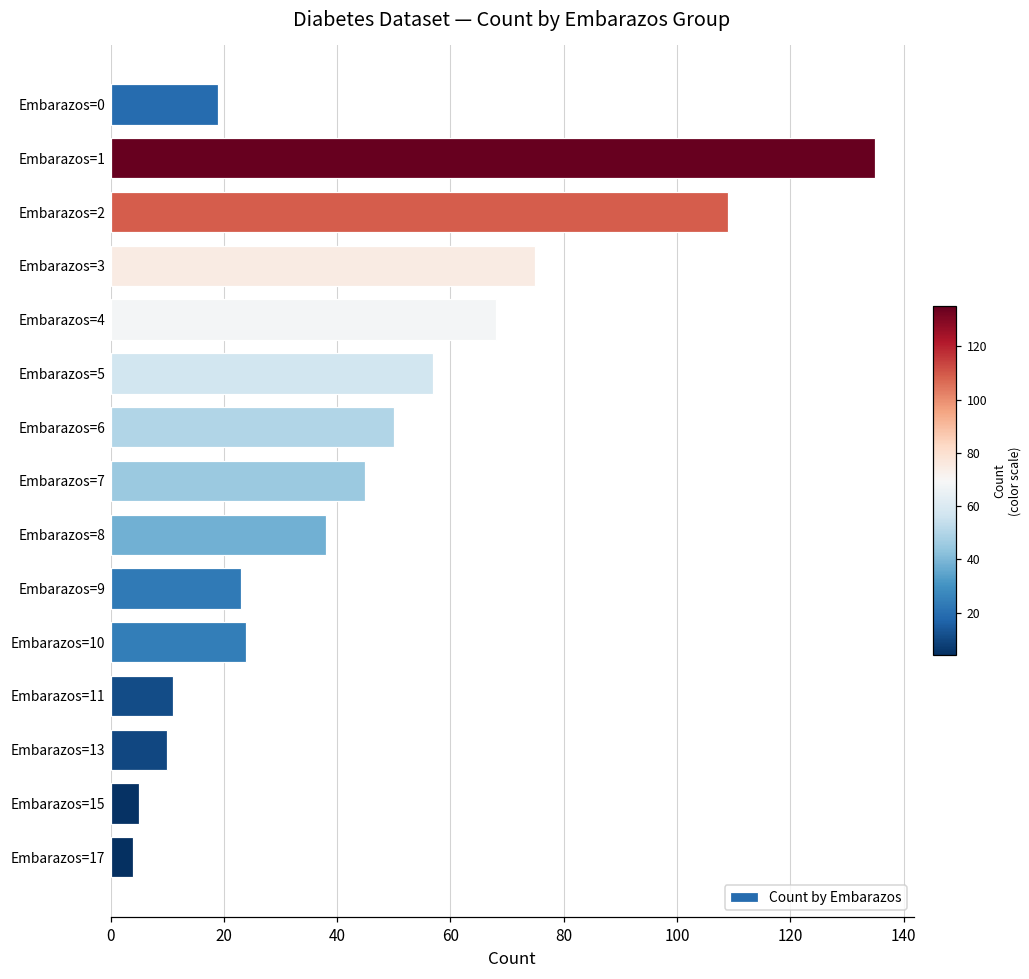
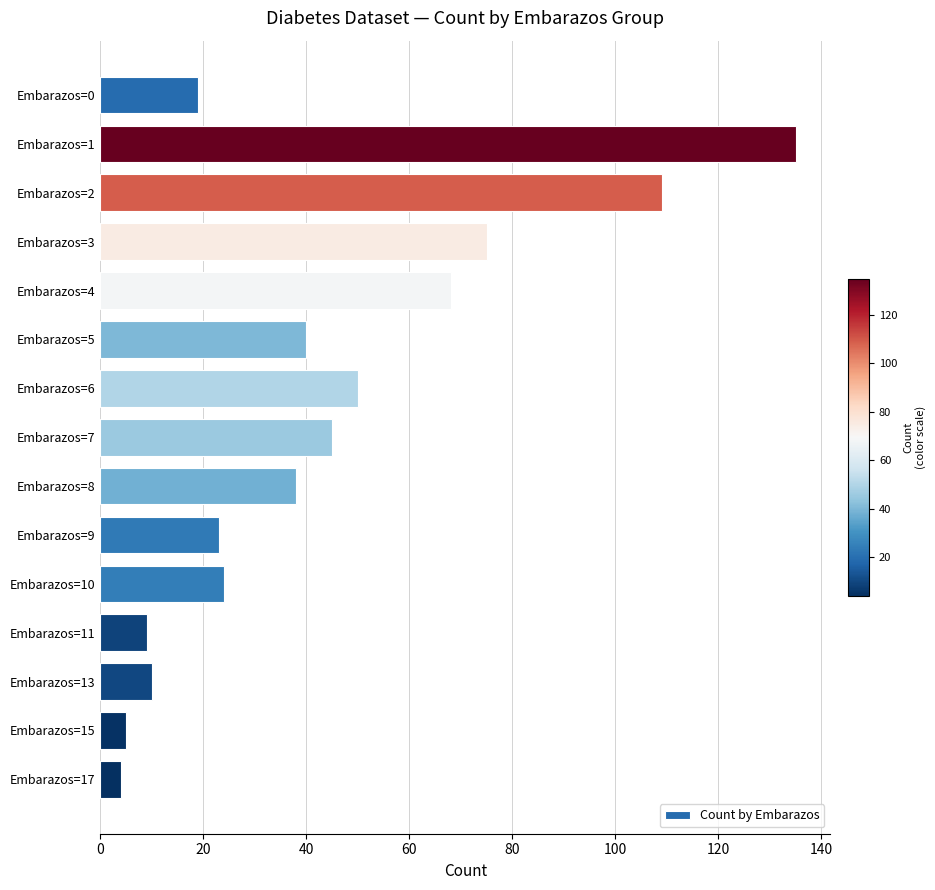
  {
    "Embarazos=0": 19,
    "Embarazos=1": 135,
    "Embarazos=2": 109,
    "Embarazos=3": 75,
    "Embarazos=4": 68,
-   "Embarazos=5": 57,
+   "Embarazos=5": 40,
    "Embarazos=6": 50,
    "Embarazos=7": 45,
    "Embarazos=8": 38,
    "Embarazos=9": 23,
    "Embarazos=10": 24,
-   "Embarazos=11": 11,
+   "Embarazos=11": 9,
    "Embarazos=13": 10,
    "Embarazos=15": 5,
    "Embarazos=17": 4
  }
